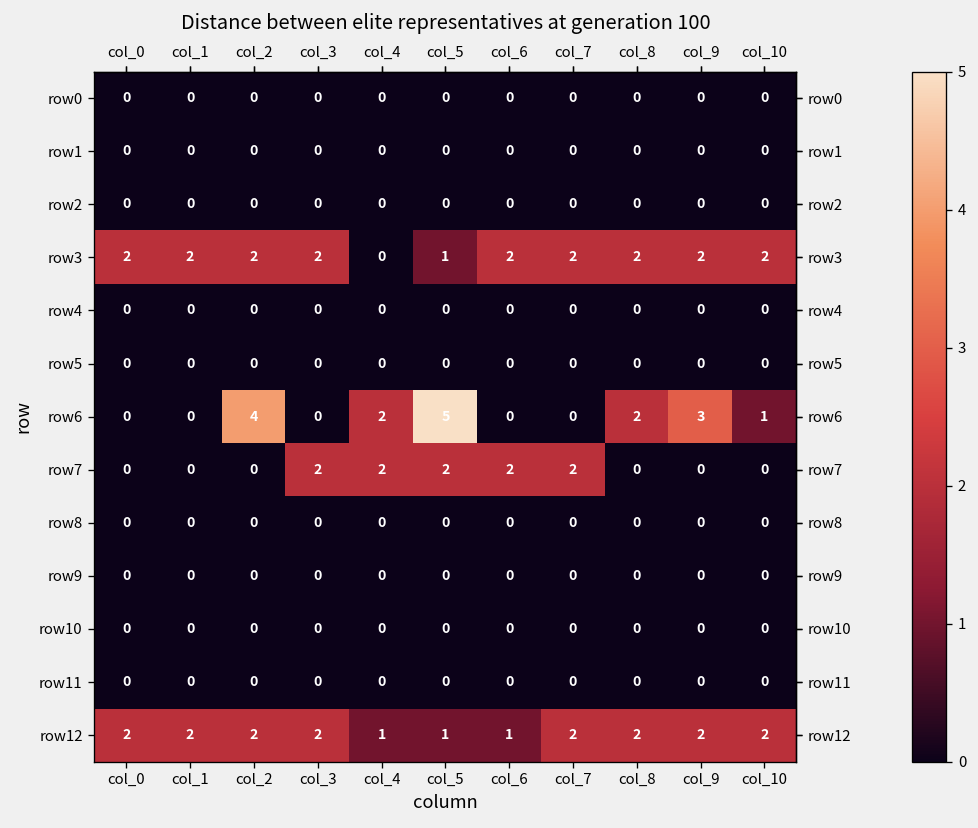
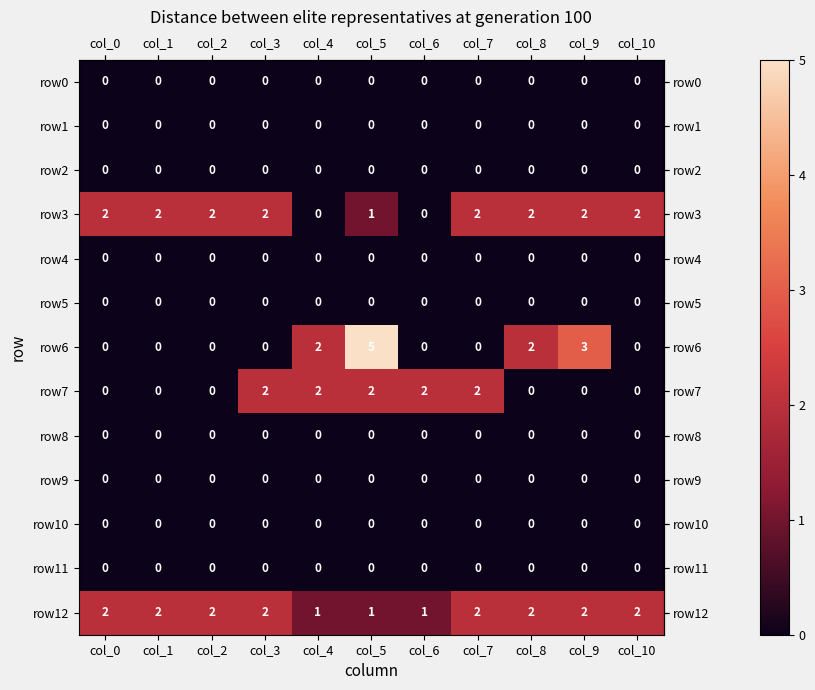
  {
    "row0": {
      "col_0": 0,
      "col_1": 0,
      "col_2": 0,
      "col_3": 0,
      "col_4": 0,
      "col_5": 0,
      "col_6": 0,
      "col_7": 0,
      "col_8": 0,
      "col_9": 0,
      "col_10": 0
    },
    "row1": {
      "col_0": 0,
      "col_1": 0,
      "col_2": 0,
      "col_3": 0,
      "col_4": 0,
      "col_5": 0,
      "col_6": 0,
      "col_7": 0,
      "col_8": 0,
      "col_9": 0,
      "col_10": 0
    },
    "row2": {
      "col_0": 0,
      "col_1": 0,
      "col_2": 0,
      "col_3": 0,
      "col_4": 0,
      "col_5": 0,
      "col_6": 0,
      "col_7": 0,
      "col_8": 0,
      "col_9": 0,
      "col_10": 0
    },
    "row3": {
      "col_0": 2,
      "col_1": 2,
      "col_2": 2,
      "col_3": 2,
      "col_4": 0,
      "col_5": 1,
-     "col_6": 2,
+     "col_6": 0,
      "col_7": 2,
      "col_8": 2,
      "col_9": 2,
      "col_10": 2
    },
    "row4": {
      "col_0": 0,
      "col_1": 0,
      "col_2": 0,
      "col_3": 0,
      "col_4": 0,
      "col_5": 0,
      "col_6": 0,
      "col_7": 0,
      "col_8": 0,
      "col_9": 0,
      "col_10": 0
    },
    "row5": {
      "col_0": 0,
      "col_1": 0,
      "col_2": 0,
      "col_3": 0,
      "col_4": 0,
      "col_5": 0,
      "col_6": 0,
      "col_7": 0,
      "col_8": 0,
      "col_9": 0,
      "col_10": 0
    },
    "row6": {
      "col_0": 0,
      "col_1": 0,
-     "col_2": 4,
+     "col_2": 0,
      "col_3": 0,
      "col_4": 2,
      "col_5": 5,
      "col_6": 0,
      "col_7": 0,
      "col_8": 2,
      "col_9": 3,
-     "col_10": 1
+     "col_10": 0
    },
    "row7": {
      "col_0": 0,
      "col_1": 0,
      "col_2": 0,
      "col_3": 2,
      "col_4": 2,
      "col_5": 2,
      "col_6": 2,
      "col_7": 2,
      "col_8": 0,
      "col_9": 0,
      "col_10": 0
    },
    "row8": {
      "col_0": 0,
      "col_1": 0,
      "col_2": 0,
      "col_3": 0,
      "col_4": 0,
      "col_5": 0,
      "col_6": 0,
      "col_7": 0,
      "col_8": 0,
      "col_9": 0,
      "col_10": 0
    },
    "row9": {
      "col_0": 0,
      "col_1": 0,
      "col_2": 0,
      "col_3": 0,
      "col_4": 0,
      "col_5": 0,
      "col_6": 0,
      "col_7": 0,
      "col_8": 0,
      "col_9": 0,
      "col_10": 0
    },
    "row10": {
      "col_0": 0,
      "col_1": 0,
      "col_2": 0,
      "col_3": 0,
      "col_4": 0,
      "col_5": 0,
      "col_6": 0,
      "col_7": 0,
      "col_8": 0,
      "col_9": 0,
      "col_10": 0
    },
    "row11": {
      "col_0": 0,
      "col_1": 0,
      "col_2": 0,
      "col_3": 0,
      "col_4": 0,
      "col_5": 0,
      "col_6": 0,
      "col_7": 0,
      "col_8": 0,
      "col_9": 0,
      "col_10": 0
    },
    "row12": {
      "col_0": 2,
      "col_1": 2,
      "col_2": 2,
      "col_3": 2,
      "col_4": 1,
      "col_5": 1,
      "col_6": 1,
      "col_7": 2,
      "col_8": 2,
      "col_9": 2,
      "col_10": 2
    }
  }
